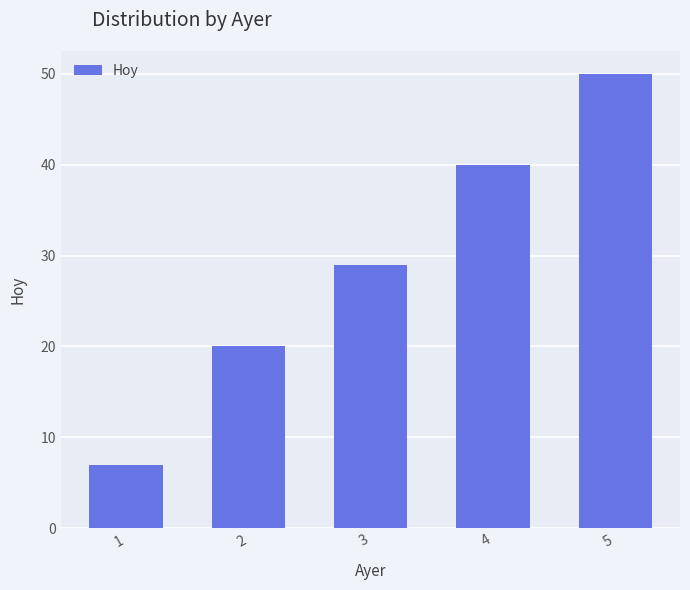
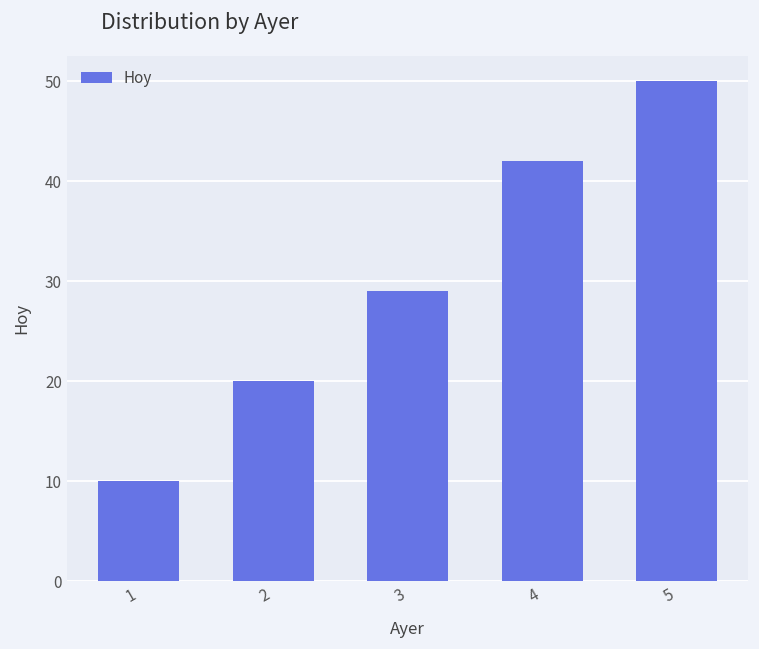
  {
-   "1": 7,
+   "1": 10,
    "2": 20,
    "3": 29,
-   "4": 40,
+   "4": 42,
    "5": 50
  }
